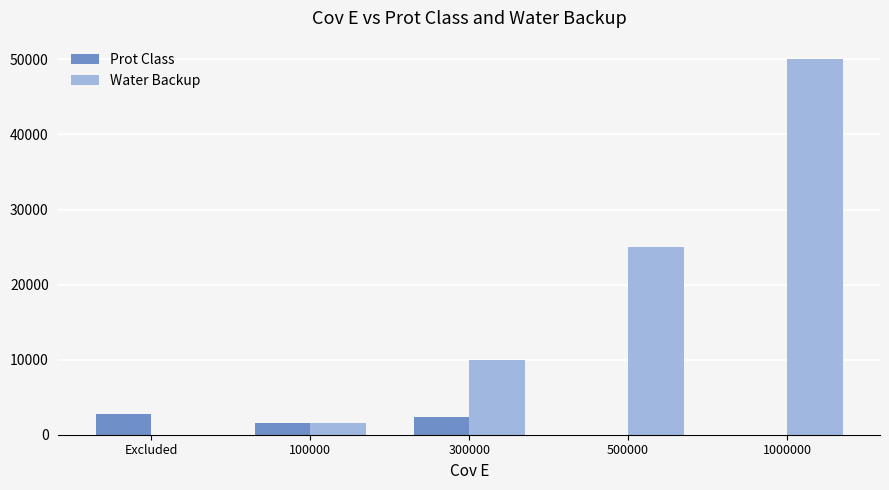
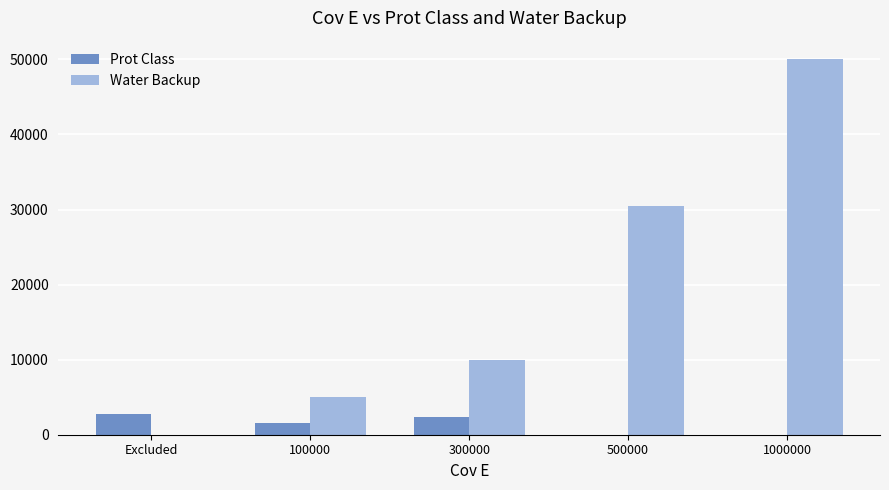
  {
    "Prot Class": {
      "Excluded": 3000,
      "100000": 2000,
      "300000": 2000
    },
    "Water Backup": {
      "Excluded": 0,
-     "100000": 2000,
+     "100000": 5000,
      "300000": 10000,
-     "500000": 25000,
+     "500000": 30000,
      "1000000": 50000
    }
  }
